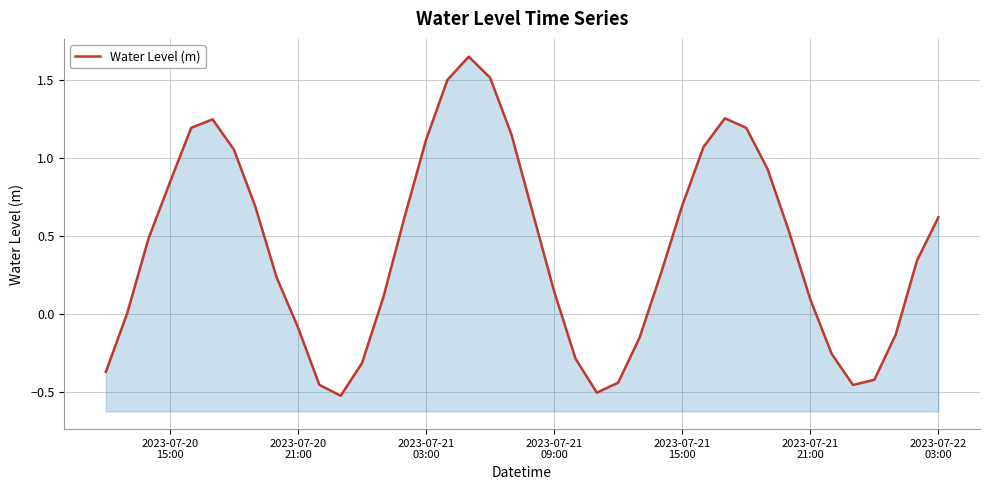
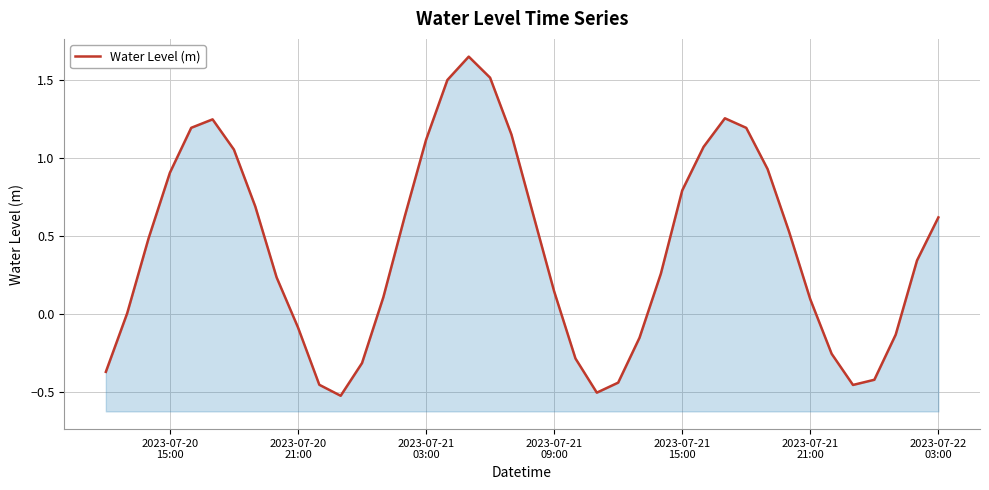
  {
-   "2023-07-20 15:00": 0.84,
+   "2023-07-20 15:00": 0.90,
    "2023-07-20 21:00": -0.09,
    "2023-07-21 03:00": 1.11,
    "2023-07-21 09:00": 0.14,
-   "2023-07-21 15:00": 0.69,
+   "2023-07-21 15:00": 0.79,
    "2023-07-21 21:00": 0.09,
    "2023-07-22 03:00": 0.62
  }
